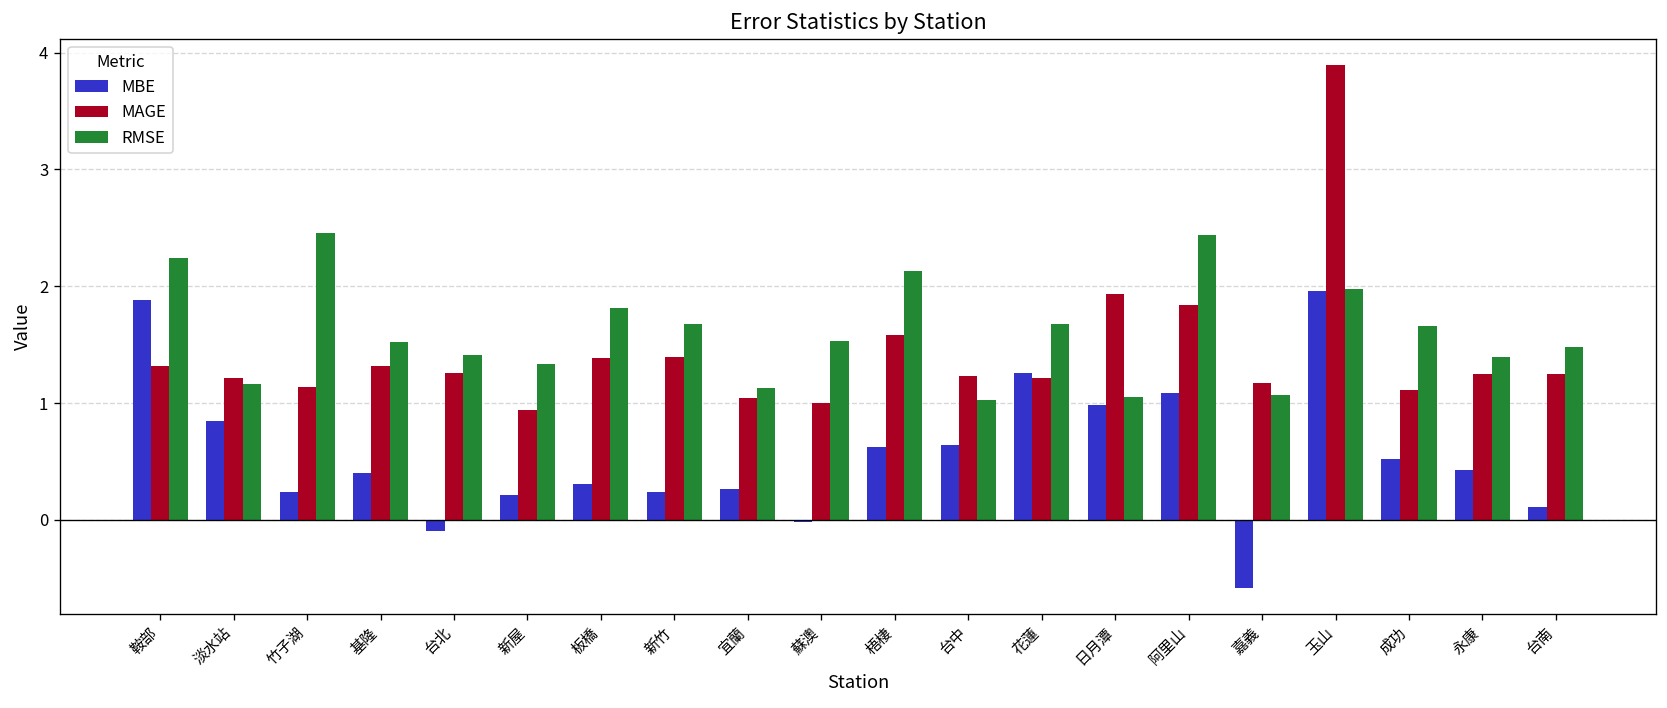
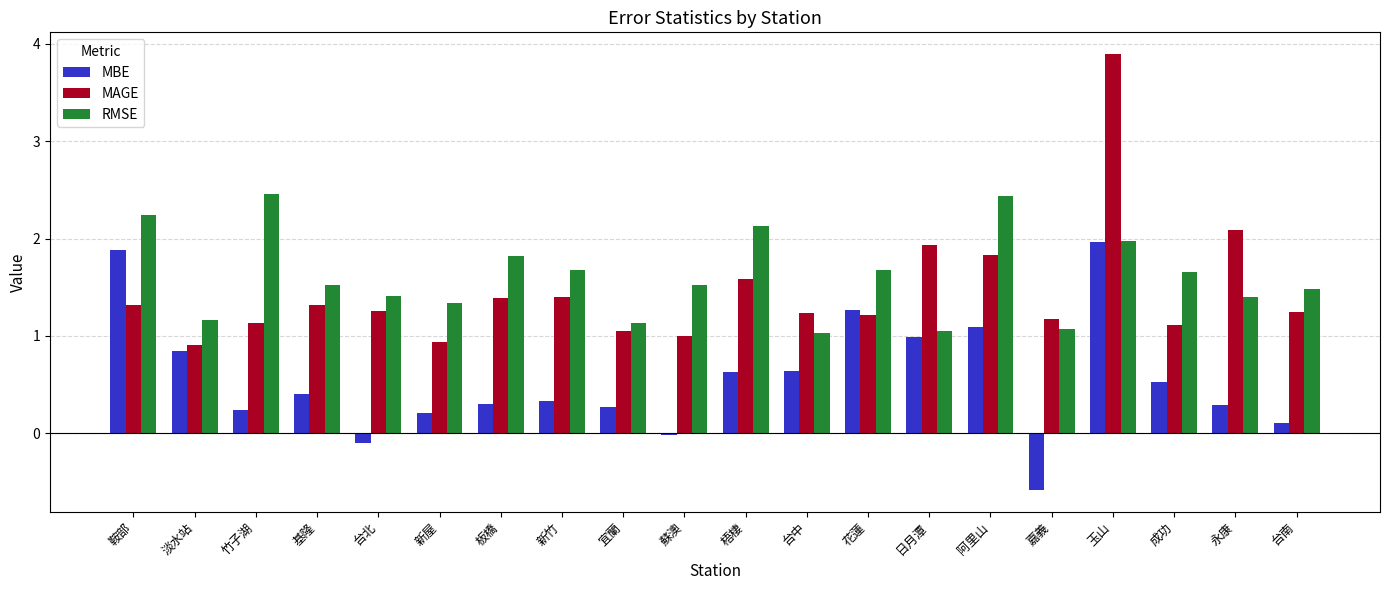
  {
    "MBE": {
      "鞍部": 1.9,
      "淡水站": 0.8,
      "竹子湖": 0.2,
      "基隆": 0.4,
      "台北": -0.1,
      "新屋": 0.2,
      "板橋": 0.3,
-     "新竹": 0.2,
+     "新竹": 0.3,
      "宜蘭": 0.3,
      "梧棲": 0.6,
      "台中": 0.6,
      "花蓮": 1.3,
      "日月潭": 1.0,
      "阿里山": 1.1,
      "嘉義": -0.6,
      "玉山": 2.0,
      "成功": 0.5,
-     "永康": 0.4,
+     "永康": 0.3,
      "台南": 0.1
    },
    "MAGE": {
      "鞍部": 1.3,
-     "淡水站": 1.2,
+     "淡水站": 0.9,
      "竹子湖": 1.1,
      "基隆": 1.3,
      "台北": 1.3,
      "新屋": 0.9,
      "板橋": 1.4,
      "新竹": 1.4,
      "宜蘭": 1.0,
      "蘇澳": 1.0,
      "梧棲": 1.6,
      "台中": 1.2,
      "花蓮": 1.2,
      "日月潭": 1.9,
      "阿里山": 1.8,
      "嘉義": 1.2,
      "玉山": 3.9,
      "成功": 1.1,
-     "永康": 1.2,
+     "永康": 2.1,
      "台南": 1.2
    },
    "RMSE": {
      "鞍部": 2.2,
      "淡水站": 1.2,
      "竹子湖": 2.5,
      "基隆": 1.5,
      "台北": 1.4,
      "新屋": 1.3,
      "板橋": 1.8,
      "新竹": 1.7,
      "宜蘭": 1.1,
      "蘇澳": 1.5,
      "梧棲": 2.1,
      "台中": 1.0,
      "花蓮": 1.7,
      "日月潭": 1.1,
      "阿里山": 2.4,
      "嘉義": 1.1,
      "玉山": 2.0,
      "成功": 1.7,
      "永康": 1.4,
      "台南": 1.5
    }
  }
